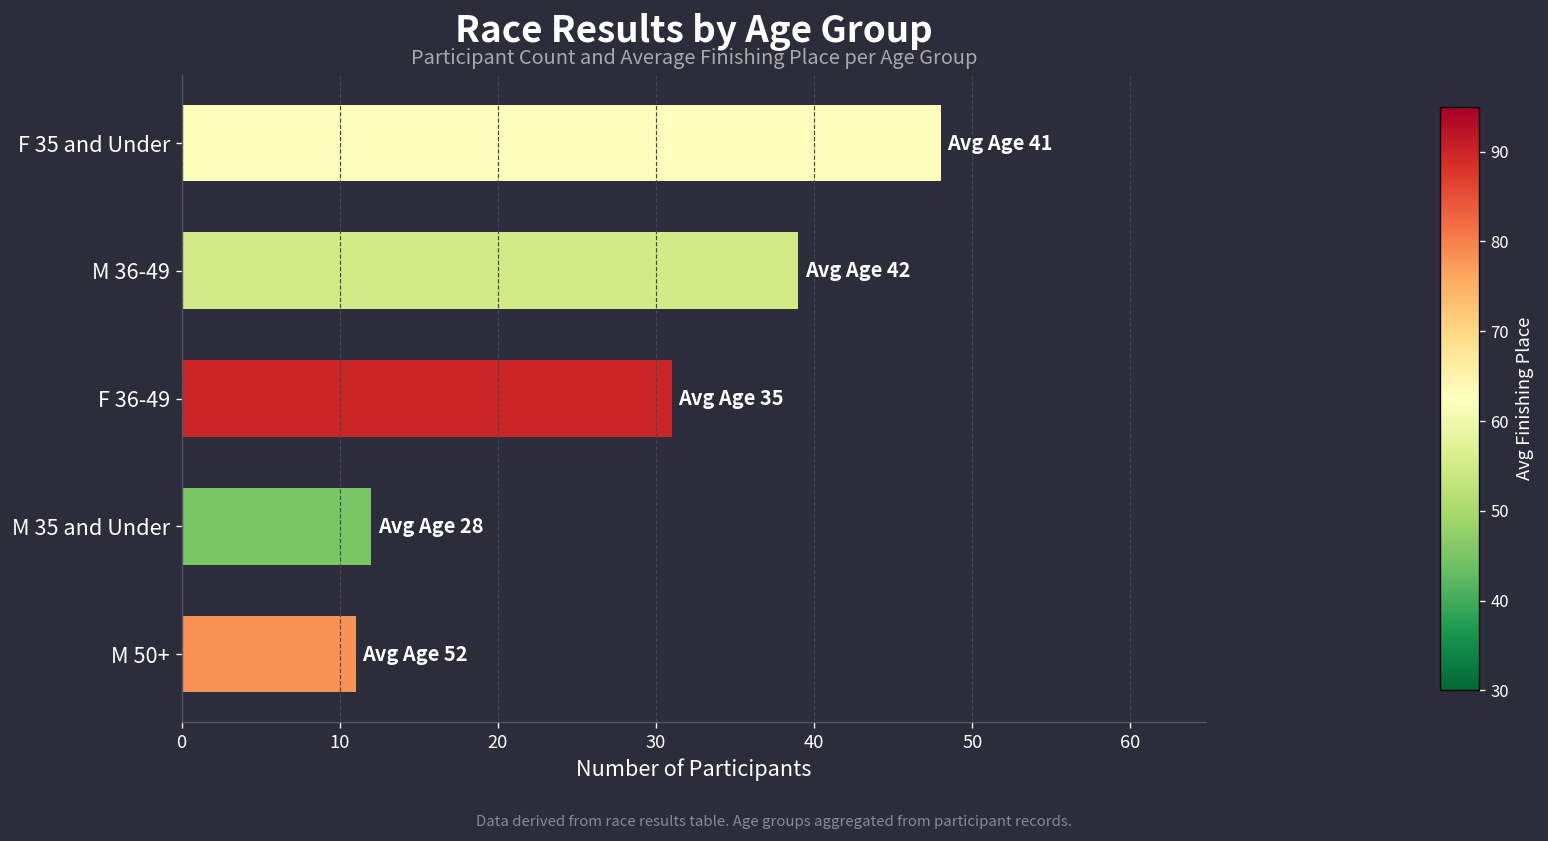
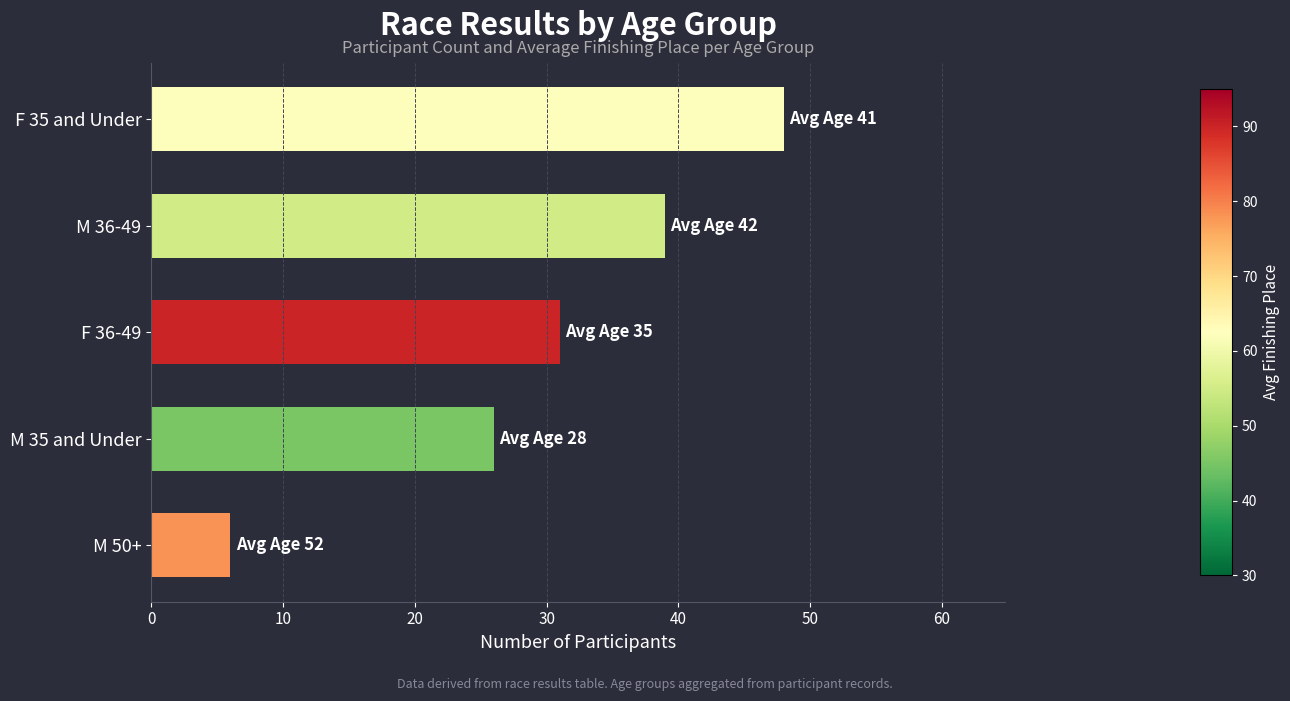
  {
-   "M 35 and Under": 12,
-   "M 50+": 11
+   "M 35 and Under": 26,
+   "M 50+": 6
  }
